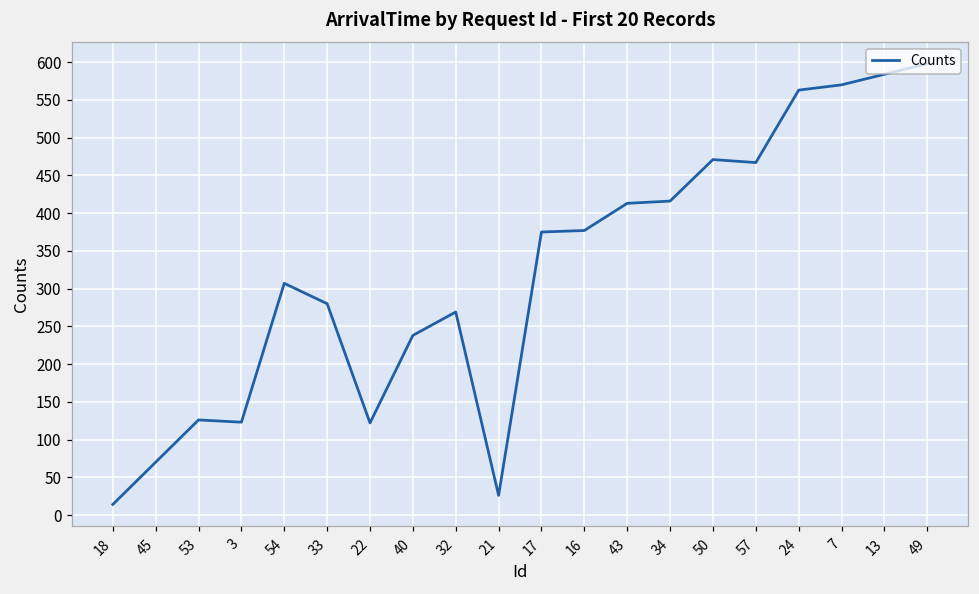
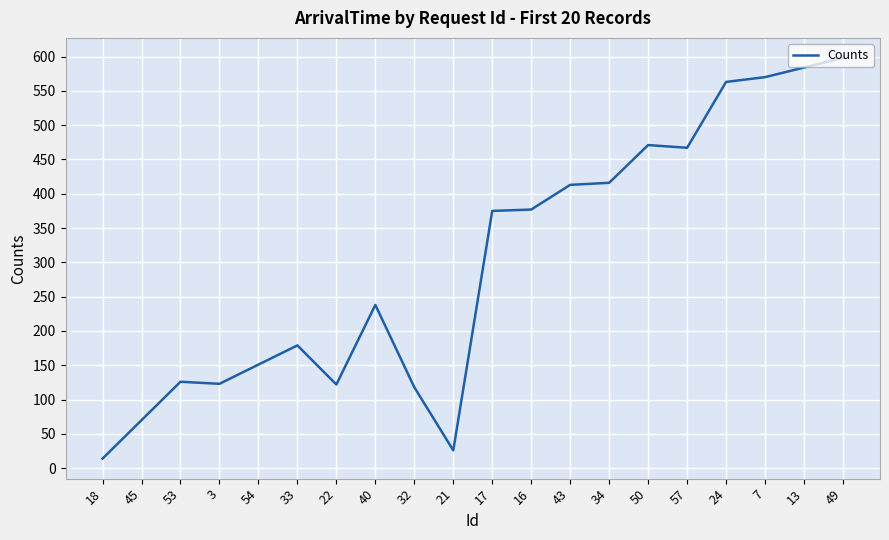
  {
    "18": 10,
    "45": 70,
    "53": 130,
    "3": 120,
-   "54": 310,
-   "33": 280,
+   "54": 150,
+   "33": 180,
    "22": 120,
    "40": 240,
-   "32": 270,
+   "32": 120,
    "21": 30,
    "17": 380,
    "16": 380,
    "43": 410,
    "34": 420,
    "50": 470,
    "57": 470,
    "24": 560,
    "7": 570,
    "13": 580
  }
